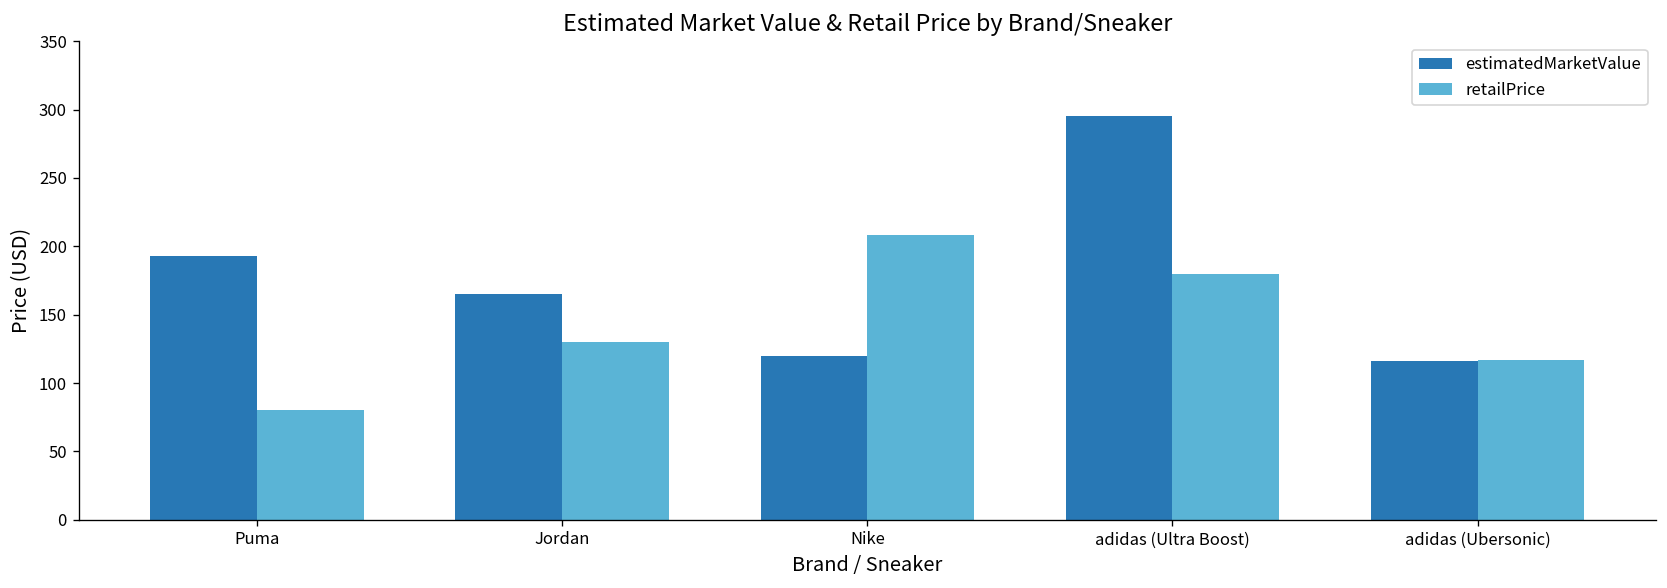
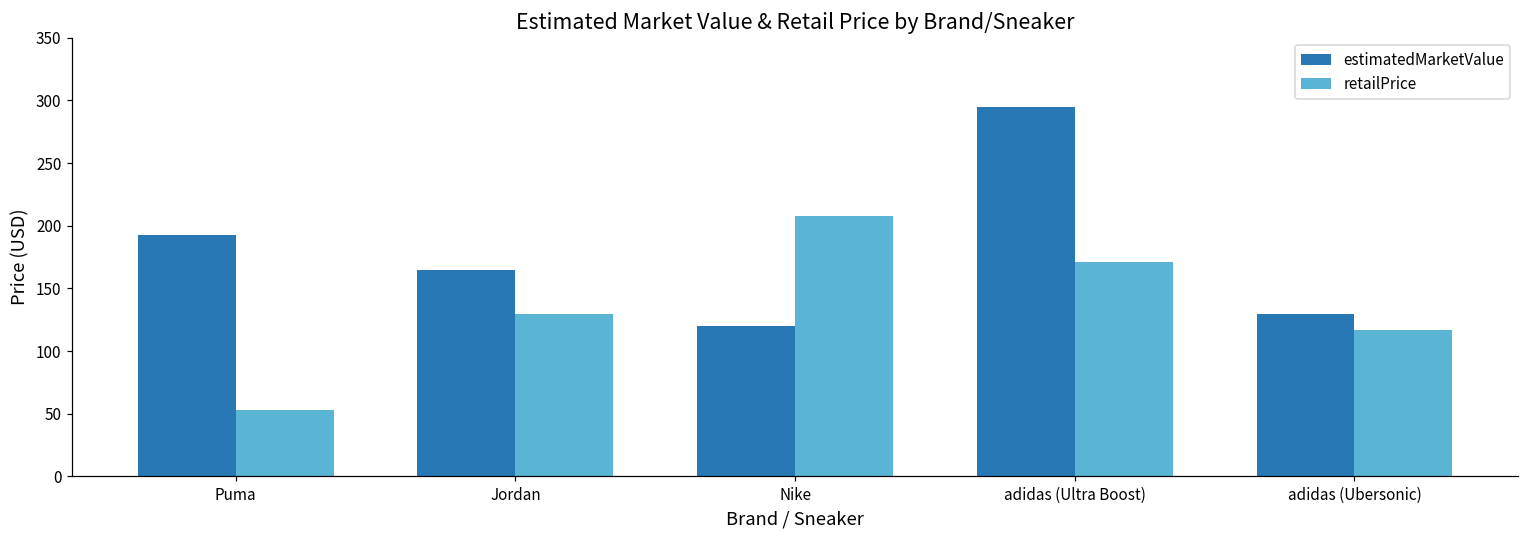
  {
    "estimatedMarketValue": {
      "Puma": 193,
      "Jordan": 165,
      "Nike": 120,
      "adidas (Ultra Boost)": 295,
-     "adidas (Ubersonic)": 116
+     "adidas (Ubersonic)": 130
    },
    "retailPrice": {
-     "Puma": 80,
+     "Puma": 53,
      "Jordan": 130,
      "Nike": 208,
-     "adidas (Ultra Boost)": 180,
+     "adidas (Ultra Boost)": 171,
      "adidas (Ubersonic)": 117
    }
  }
